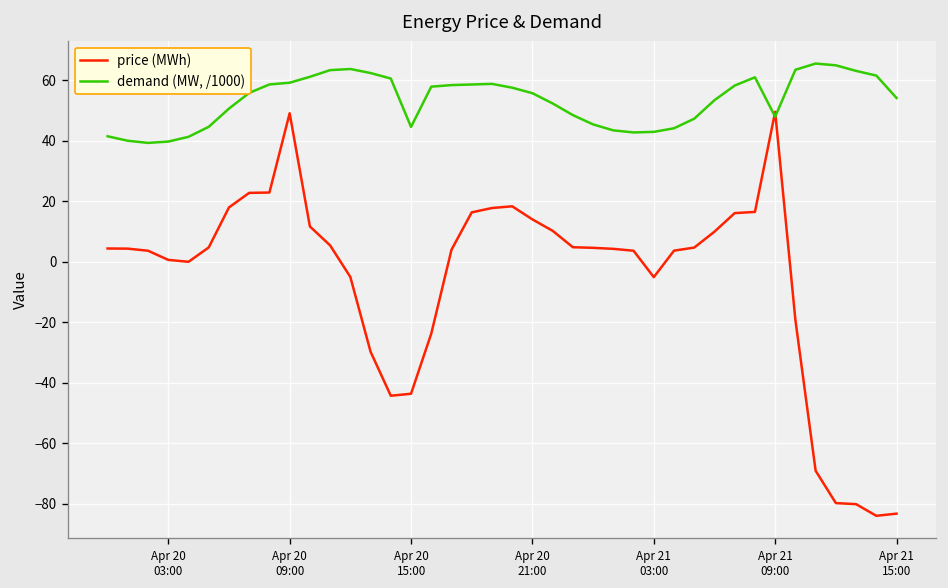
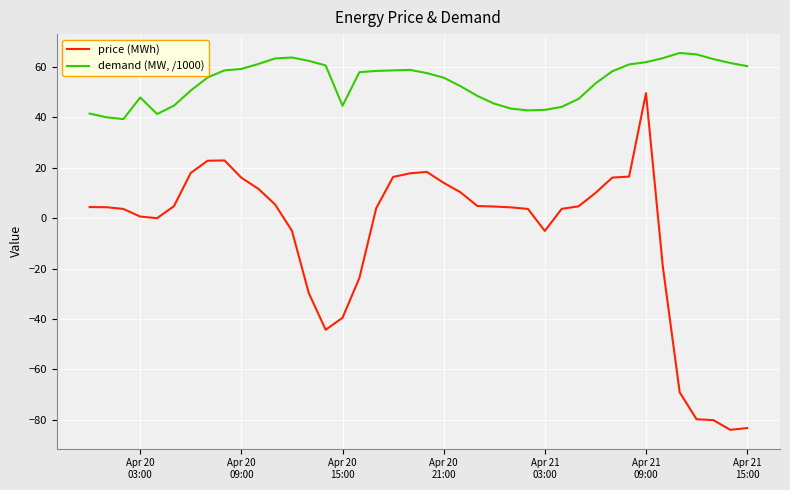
  {
    "price (MWh)": {
      "Apr 20 03:00": 1,
-     "Apr 20 09:00": 49,
-     "Apr 20 15:00": -44,
+     "Apr 20 09:00": 16,
+     "Apr 20 15:00": -39,
      "Apr 20 21:00": 14,
      "Apr 21 03:00": -5,
      "Apr 21 09:00": 50,
      "Apr 21 15:00": -83
    },
    "demand (MW, /1000)": {
-     "Apr 20 03:00": 40,
+     "Apr 20 03:00": 48,
      "Apr 20 09:00": 59,
      "Apr 20 15:00": 45,
      "Apr 20 21:00": 56,
      "Apr 21 03:00": 43,
-     "Apr 21 09:00": 48,
-     "Apr 21 15:00": 54
+     "Apr 21 09:00": 62,
+     "Apr 21 15:00": 60
    }
  }
